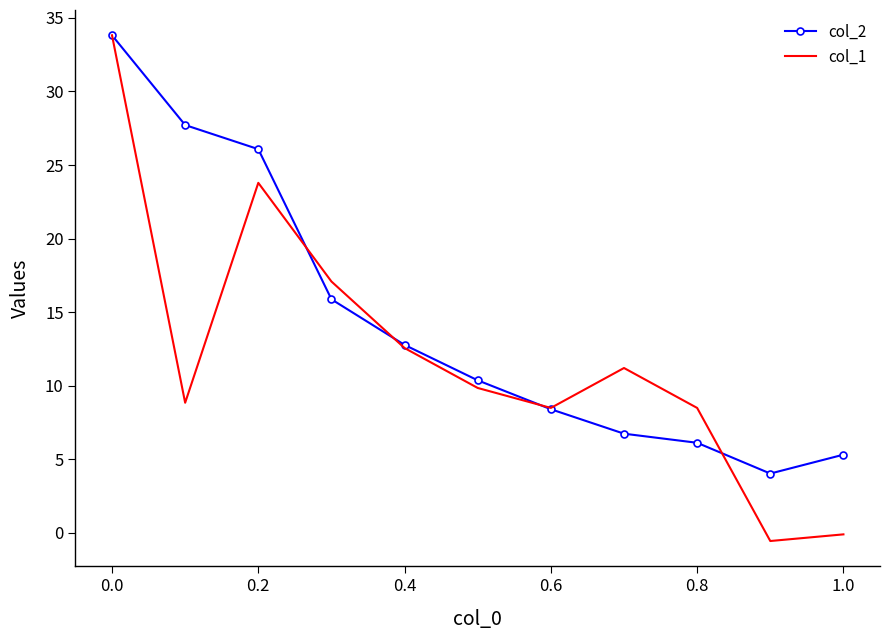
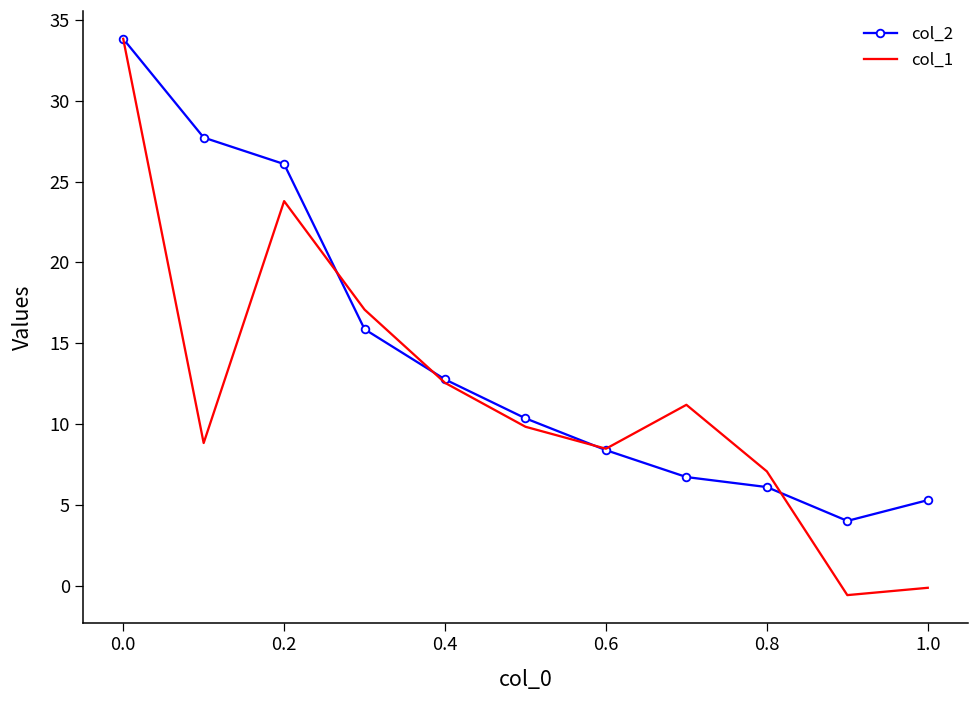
  {
    "col_2": {
      "0.2": 26.1,
      "0.4": 12.8,
      "0.8": 6.1,
      "1.0": 5.3
    },
    "col_1": {
      "0.2": 23.8,
      "0.4": 12.6,
-     "0.8": 8.5,
+     "0.8": 7.1,
      "1.0": -0.1
    }
  }
